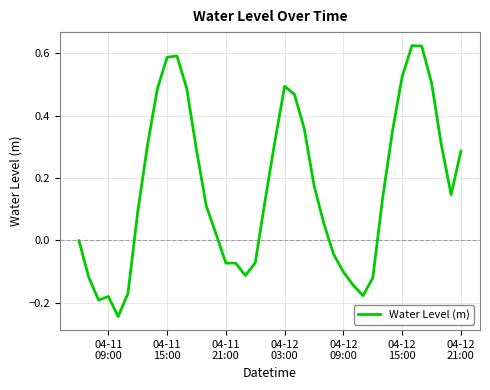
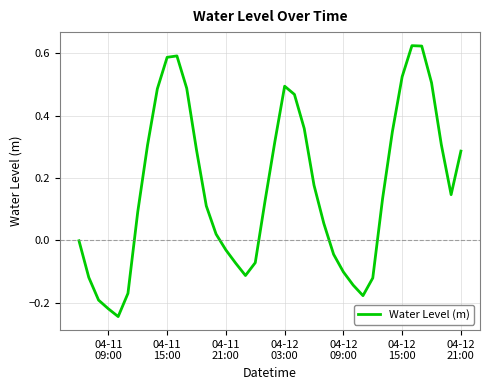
  {
-   "04-11 09:00": -0.18,
+   "04-11 09:00": -0.22,
    "04-11 15:00": 0.59,
-   "04-11 21:00": -0.07,
+   "04-11 21:00": -0.03,
    "04-12 03:00": 0.49,
    "04-12 09:00": -0.10,
    "04-12 15:00": 0.52,
    "04-12 21:00": 0.29
  }
